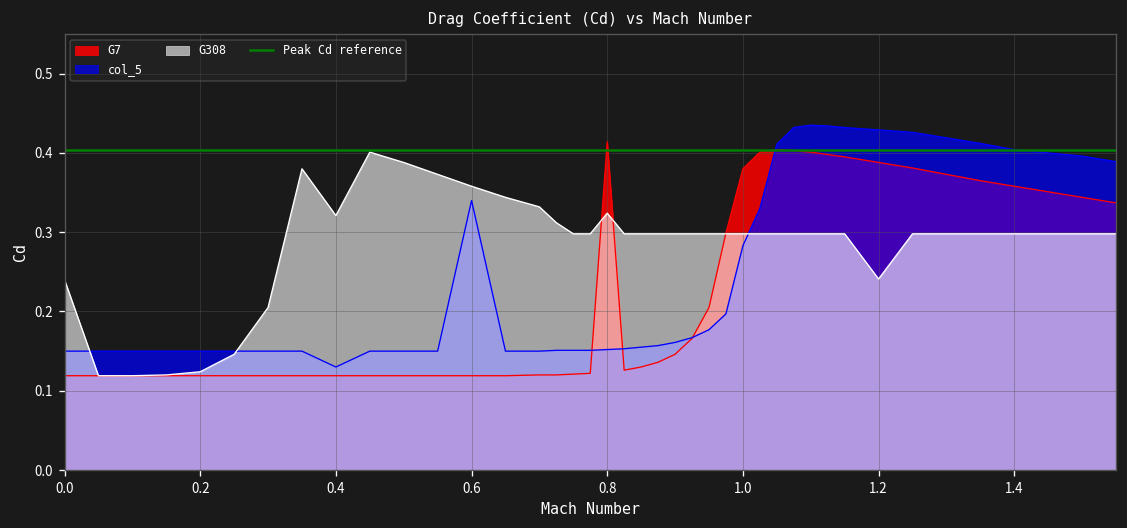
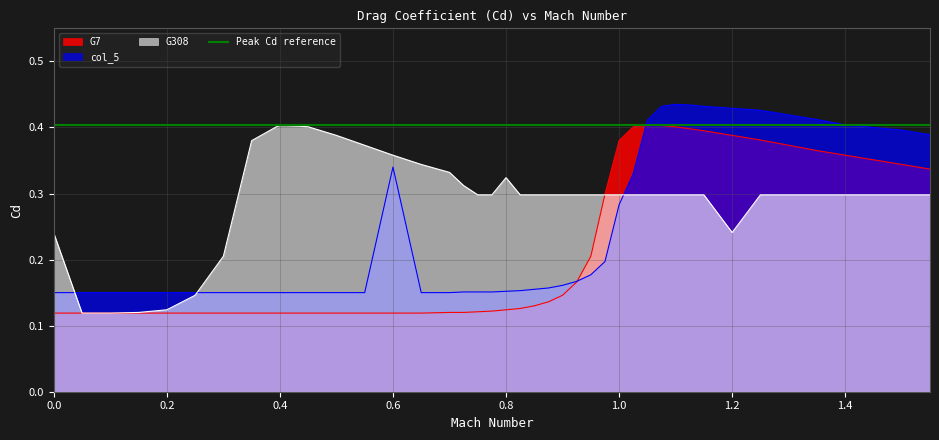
  {
    "G7": {
      "0.0": 0.12,
      "0.2": 0.12,
      "0.4": 0.12,
      "0.6": 0.12,
-     "0.8": 0.41,
+     "0.8": 0.12,
      "1.0": 0.38,
      "1.2": 0.39,
      "1.4": 0.36
    },
    "col_5": {
      "0.0": 0.15,
      "0.2": 0.15,
-     "0.4": 0.13,
+     "0.4": 0.15,
      "0.6": 0.34,
      "0.8": 0.15,
      "1.0": 0.28,
      "1.2": 0.43,
      "1.4": 0.40
    },
    "G308": {
      "0.0": 0.24,
      "0.2": 0.12,
-     "0.4": 0.32,
+     "0.4": 0.40,
      "0.6": 0.36,
      "0.8": 0.32,
      "1.0": 0.30,
      "1.2": 0.24,
      "1.4": 0.30
    }
  }
